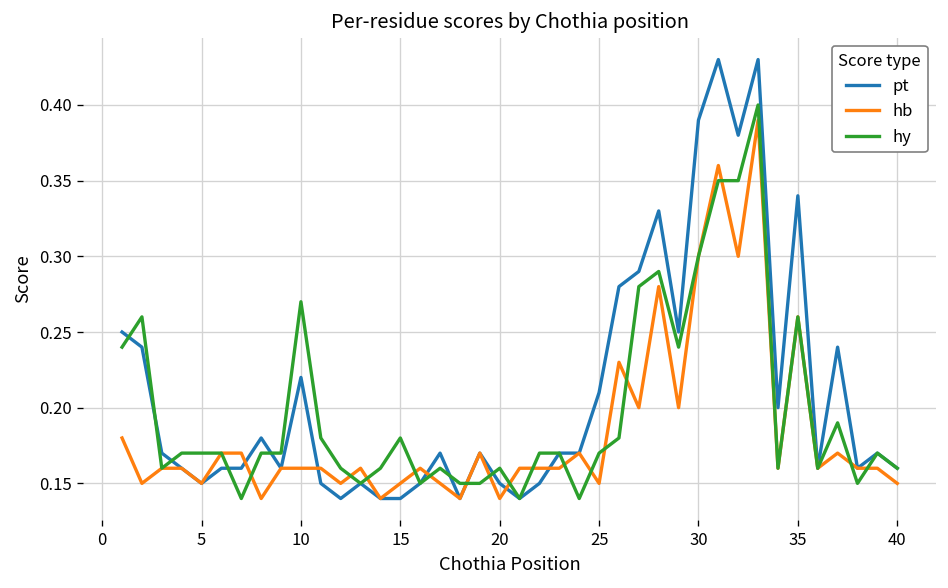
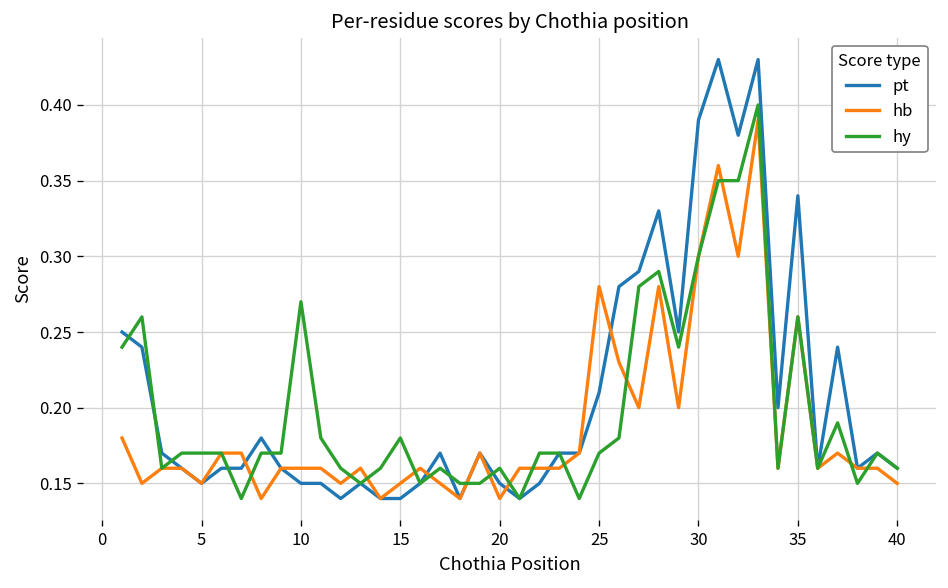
  {
    "pt": {
-     "10": 0.22,
+     "10": 0.15,
      "15": 0.14,
      "20": 0.15,
      "25": 0.21,
      "30": 0.39,
      "35": 0.34
    },
    "hb": {
      "10": 0.16,
      "15": 0.15,
      "20": 0.14,
-     "25": 0.15,
+     "25": 0.28,
      "40": 0.15
    },
    "hy": {
      "5": 0.17,
      "10": 0.27,
      "15": 0.18,
      "20": 0.16,
      "25": 0.17
    }
  }
